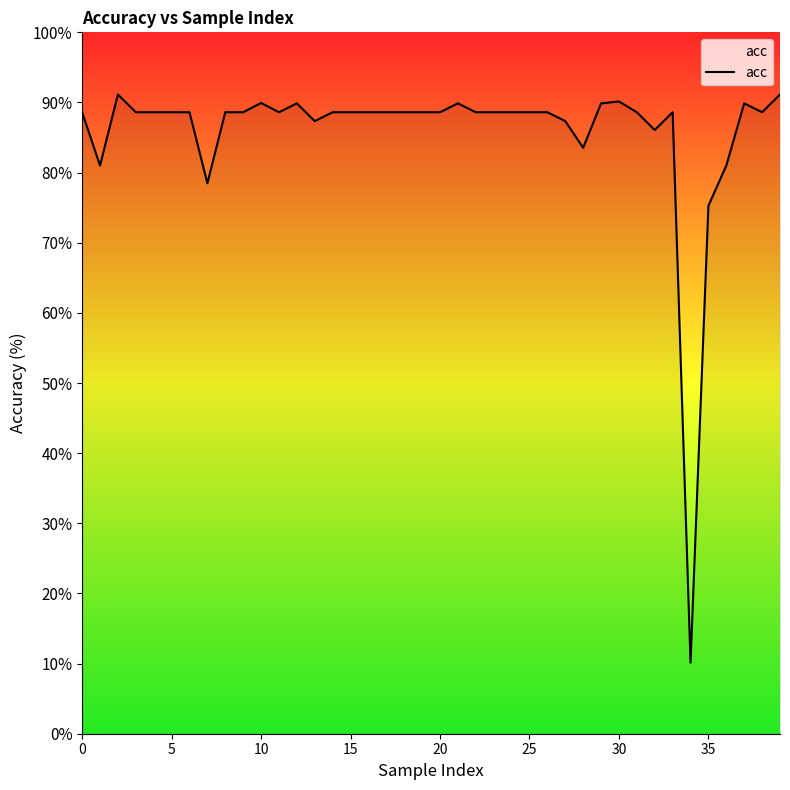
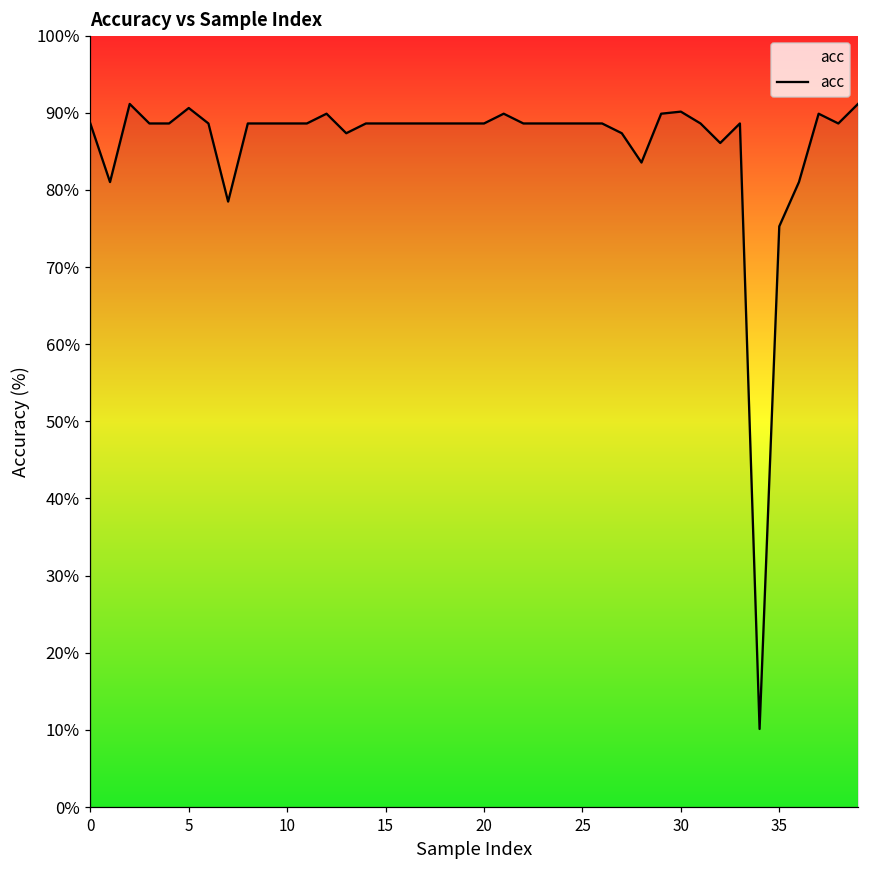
  {
    "0": "89%",
-   "5": "89%",
-   "10": "90%",
+   "5": "91%",
+   "10": "89%",
    "15": "89%",
    "20": "89%",
    "25": "89%",
    "30": "90%",
    "35": "75%"
  }
